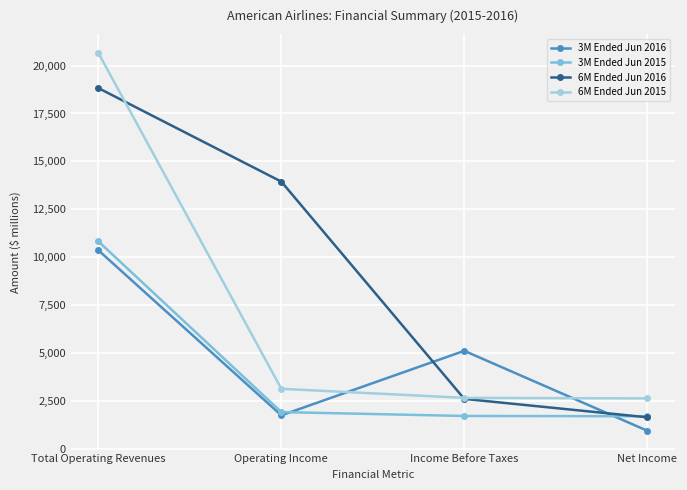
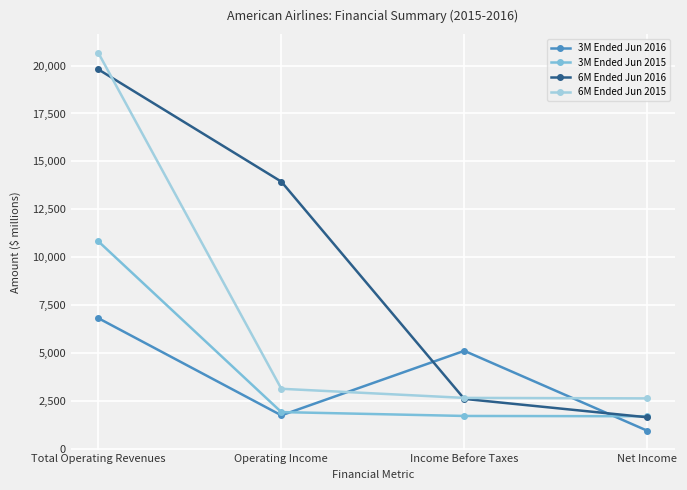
  {
    "3M Ended Jun 2016": {
-     "Total Operating Revenues": "10,400",
+     "Total Operating Revenues": "6,800",
      "Operating Income": "1,800",
      "Income Before Taxes": "5,100",
      "Net Income": "1,000"
    },
    "6M Ended Jun 2016": {
-     "Total Operating Revenues": "18,800",
+     "Total Operating Revenues": "19,800",
      "Operating Income": "13,900"
    }
  }
